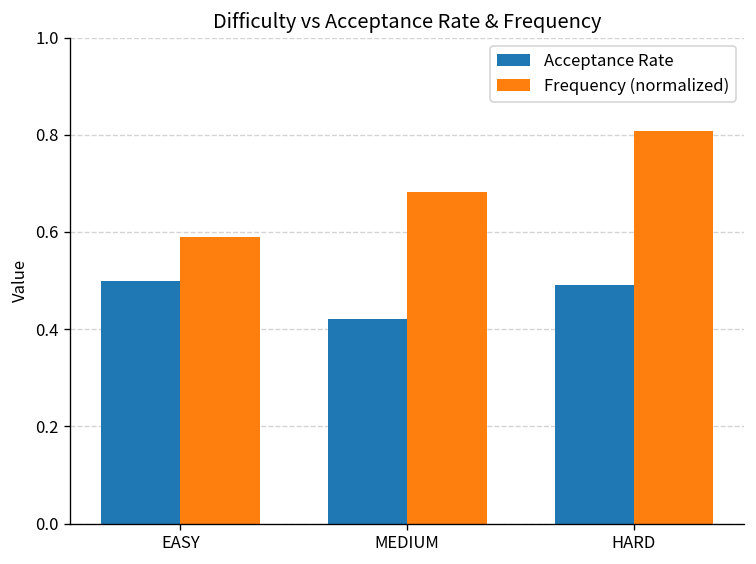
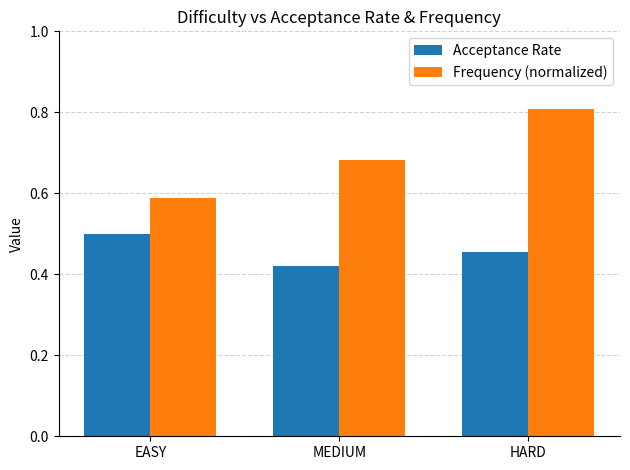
  {
    "Acceptance Rate": {
      "EASY": 0.50,
      "MEDIUM": 0.42,
-     "HARD": 0.49
+     "HARD": 0.46
    },
    "Frequency (normalized)": {
      "EASY": 0.59,
      "MEDIUM": 0.68,
      "HARD": 0.81
    }
  }
